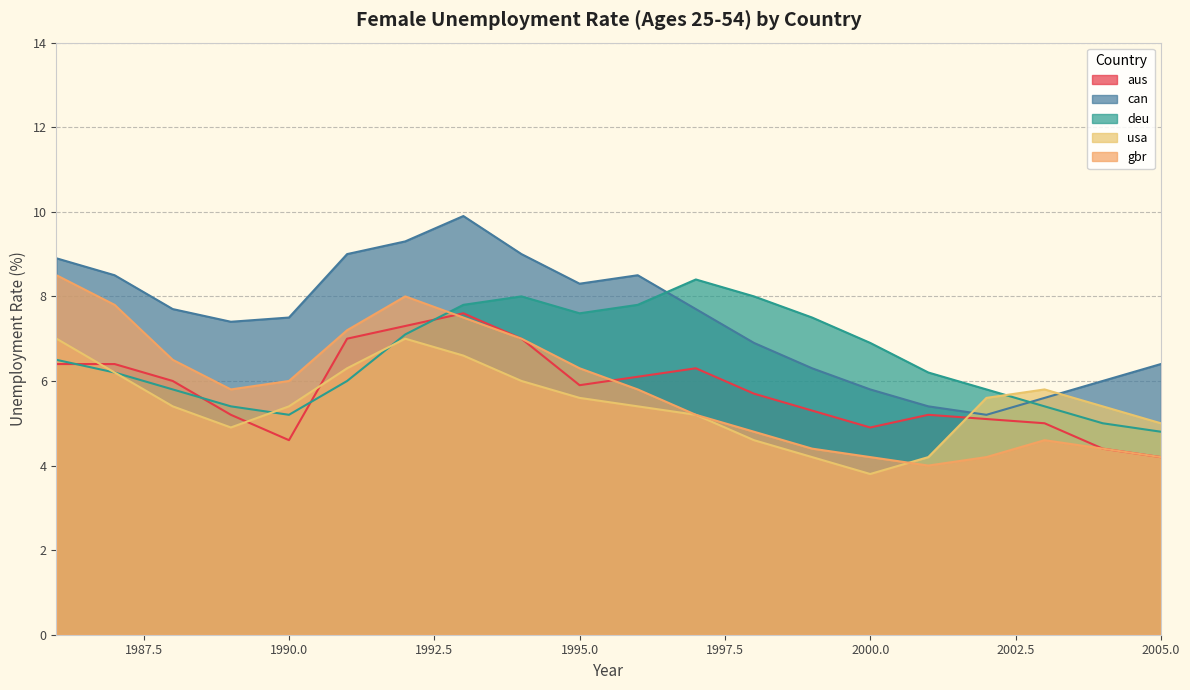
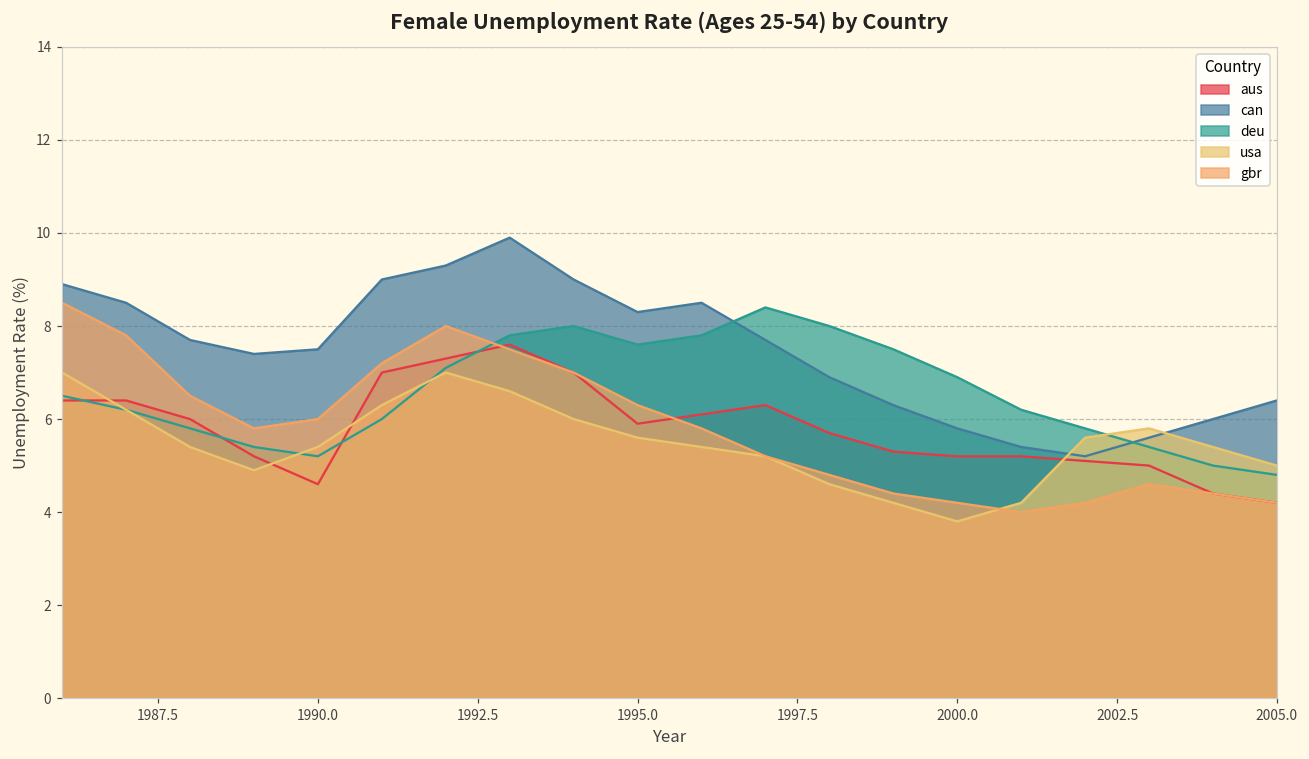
  {
    "aus": {
      "1990.0": 4.6,
      "1995.0": 5.9,
-     "2000.0": 4.9
+     "2000.0": 5.2
    }
  }
